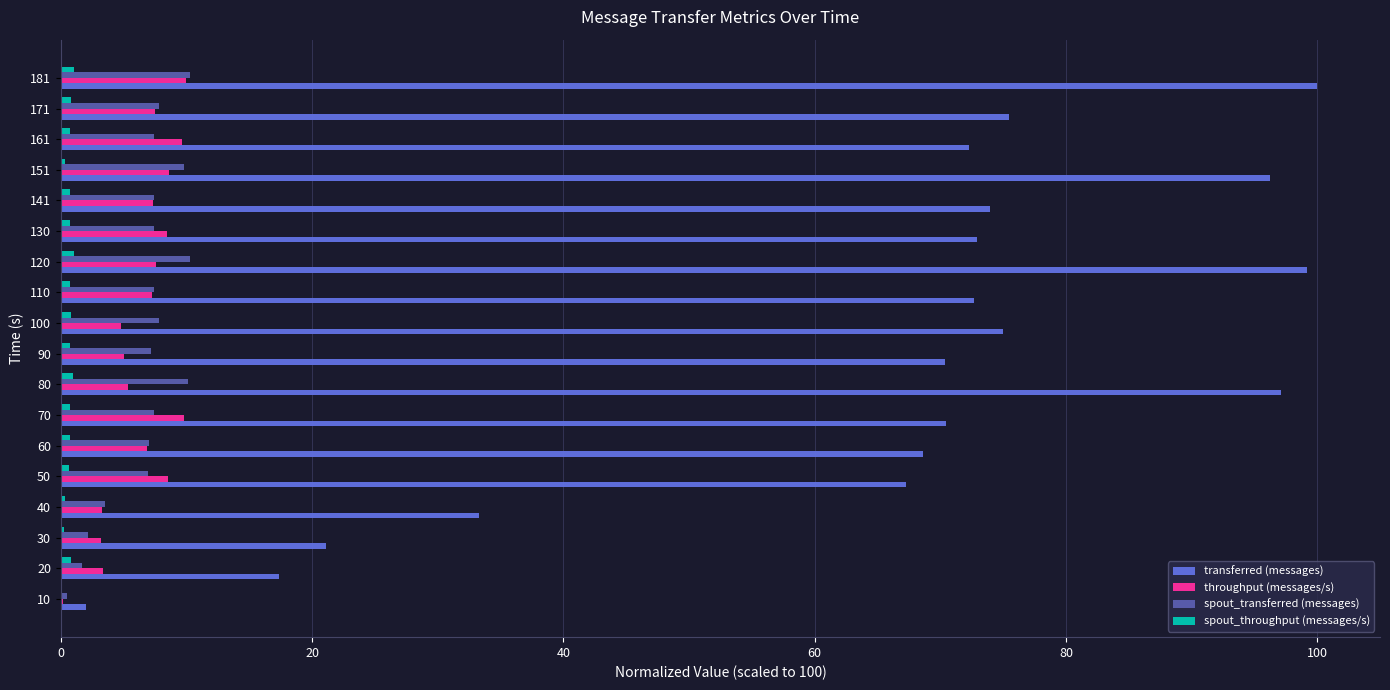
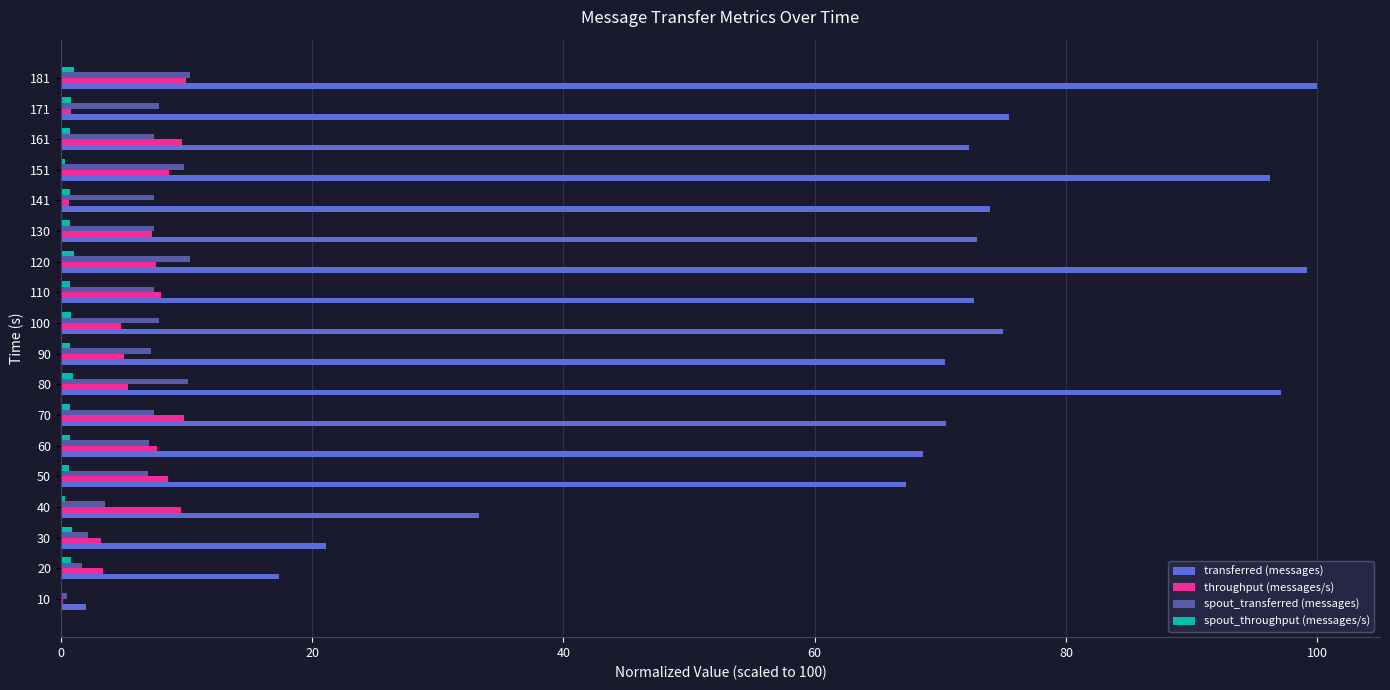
  {
    "throughput (messages/s)": {
      "181": 10.0,
-     "171": 7.5,
+     "171": 0.8,
      "161": 9.7,
      "151": 8.6,
-     "141": 7.4,
-     "130": 8.5,
+     "141": 0.6,
+     "130": 7.3,
      "120": 7.6,
-     "110": 7.2,
+     "110": 8.0,
      "100": 4.8,
      "90": 5.0,
      "80": 5.4,
      "70": 9.8,
-     "60": 6.8,
+     "60": 7.6,
      "50": 8.5,
-     "40": 3.3,
+     "40": 9.5,
      "30": 3.2,
      "20": 3.3,
      "10": 0.2
    },
    "spout_throughput (messages/s)": {
      "181": 1.0,
      "171": 0.8,
      "161": 0.7,
      "151": 0.3,
      "141": 0.7,
      "130": 0.7,
      "120": 1.0,
      "110": 0.7,
      "100": 0.8,
      "90": 0.7,
      "80": 1.0,
      "70": 0.7,
      "60": 0.7,
      "50": 0.7,
      "40": 0.3,
-     "30": 0.2,
+     "30": 0.9,
      "20": 0.8
    }
  }
